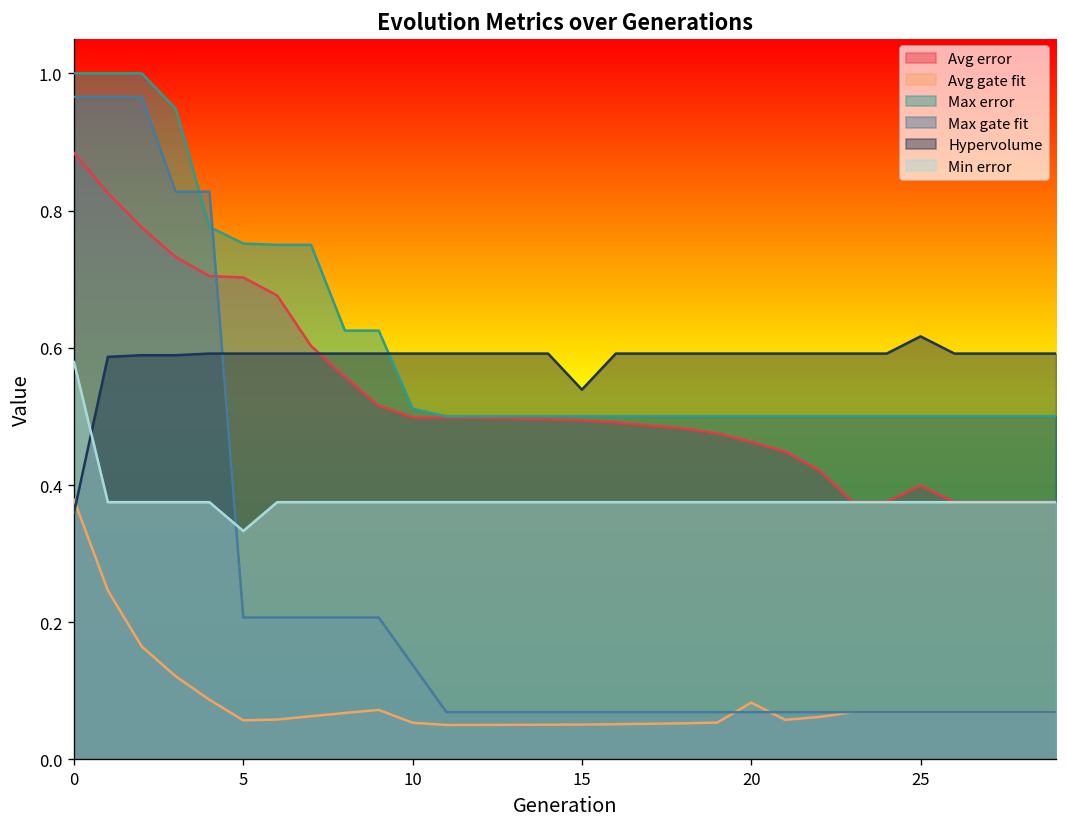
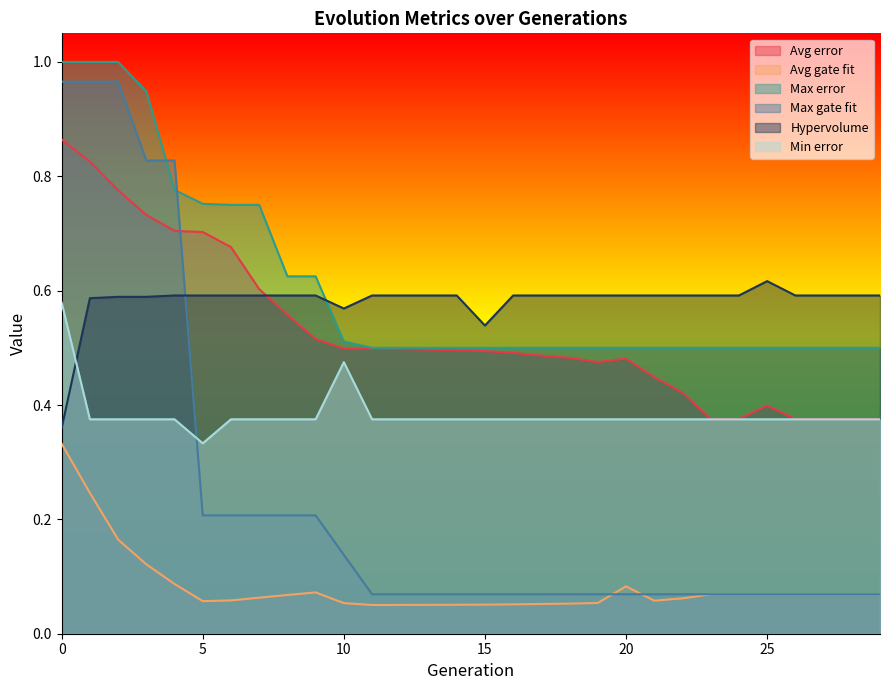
  {
    "Avg error": {
-     "0": 0.88,
+     "0": 0.86,
      "5": 0.70,
      "10": 0.50,
      "15": 0.49,
-     "20": 0.46,
+     "20": 0.48,
      "25": 0.40
    },
    "Avg gate fit": {
-     "0": 0.38,
+     "0": 0.33,
      "5": 0.06,
      "10": 0.05,
      "15": 0.05,
      "20": 0.08
    },
    "Hypervolume": {
      "0": 0.36,
      "5": 0.59,
-     "10": 0.59,
+     "10": 0.57,
      "15": 0.54,
      "20": 0.59,
      "25": 0.62
    },
    "Min error": {
      "0": 0.58,
      "5": 0.33,
-     "10": 0.38,
+     "10": 0.48,
      "15": 0.38,
      "20": 0.38,
      "25": 0.38
    }
  }
